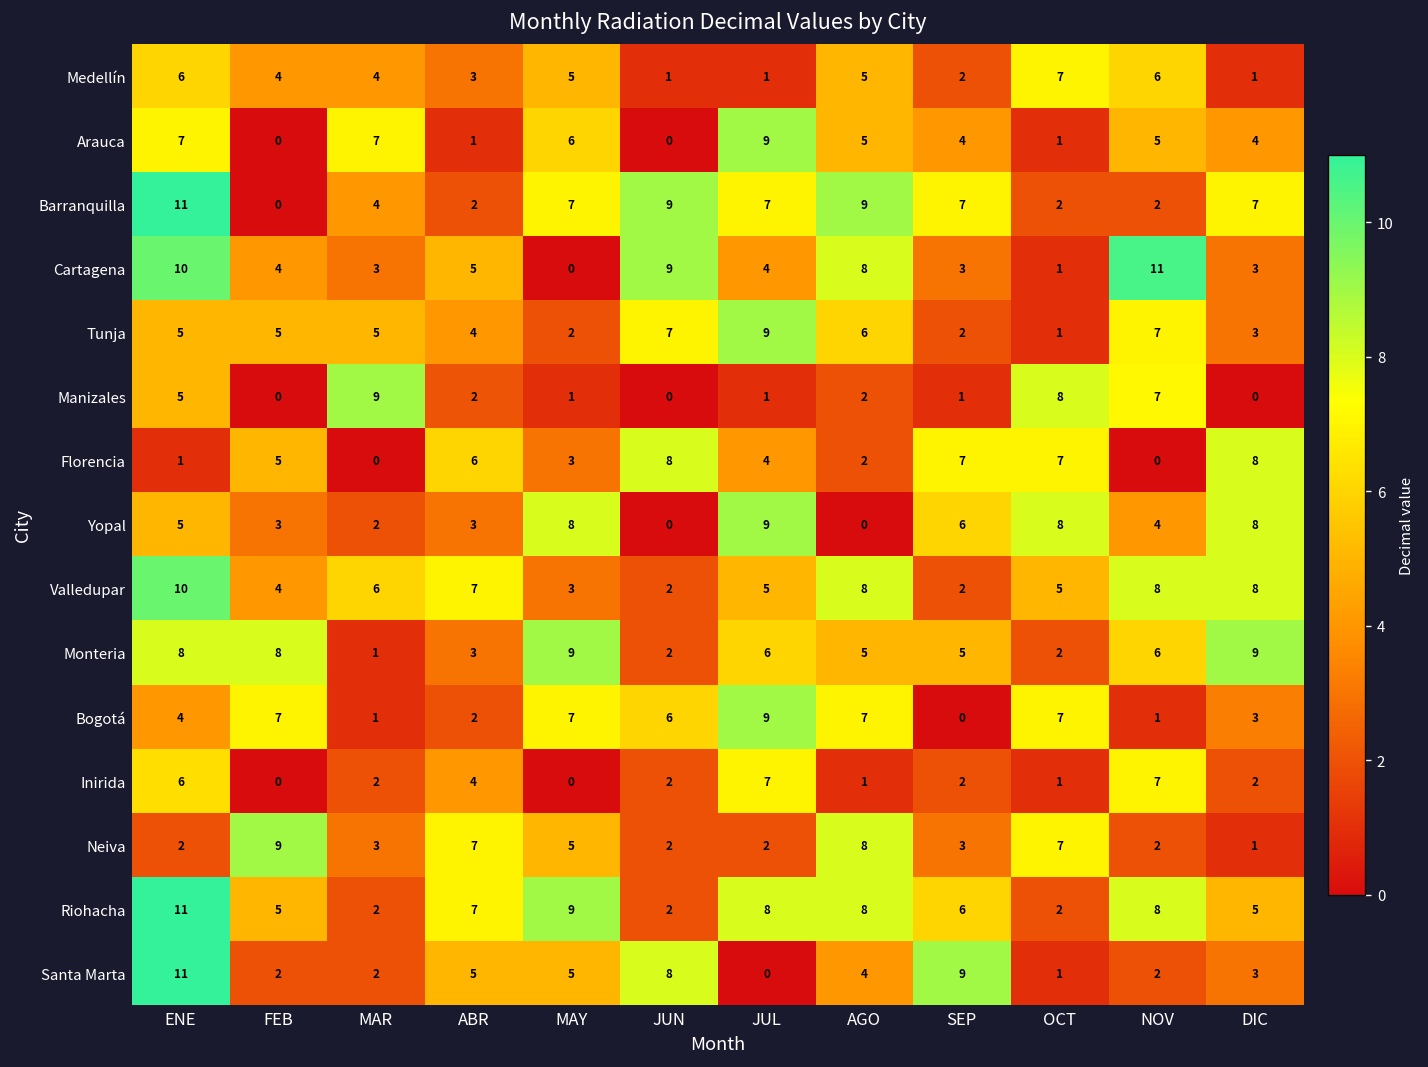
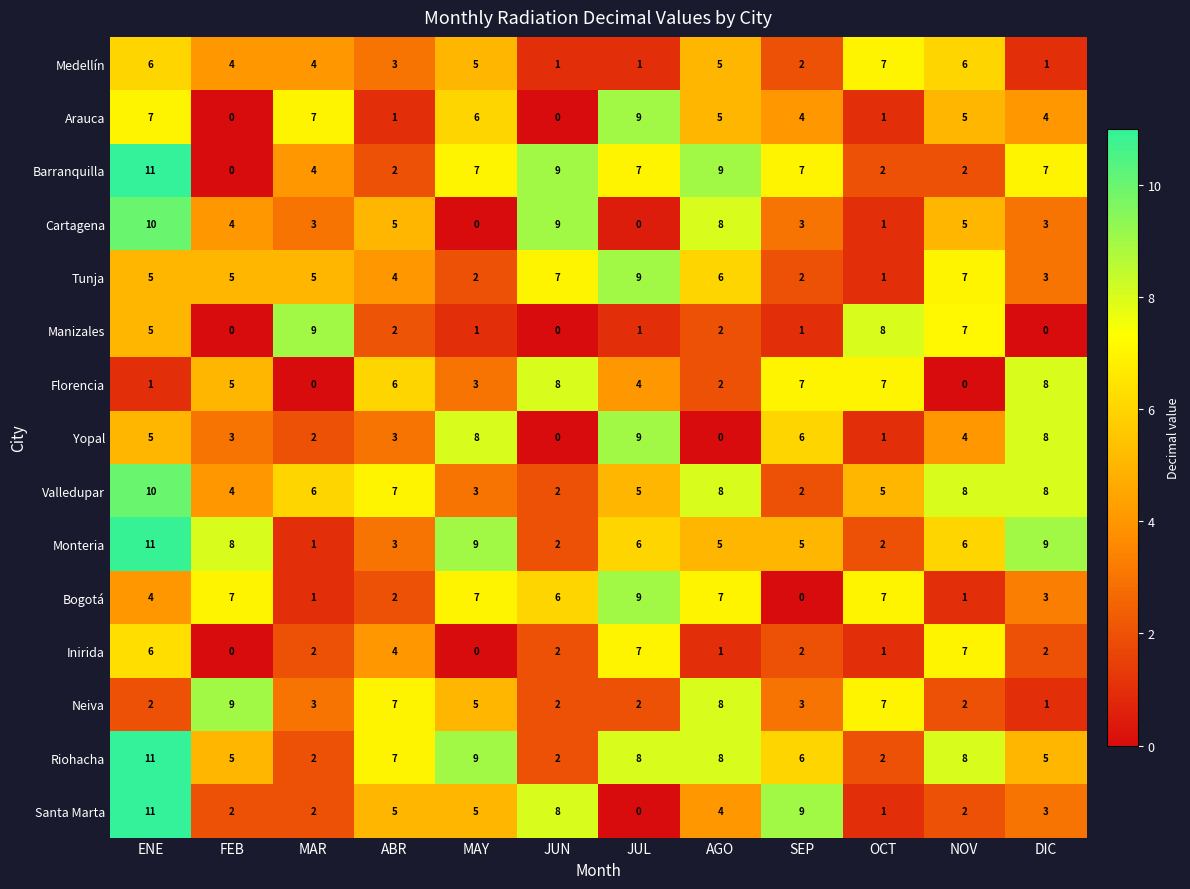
  {
    "Medellín": {
      "ENE": 6,
      "FEB": 4,
      "MAR": 4,
      "ABR": 3,
      "MAY": 5,
      "JUN": 1,
      "JUL": 1,
      "AGO": 5,
      "SEP": 2,
      "OCT": 7,
      "NOV": 6,
      "DIC": 1
    },
    "Arauca": {
      "ENE": 7,
      "FEB": 0,
      "MAR": 7,
      "ABR": 1,
      "MAY": 6,
      "JUN": 0,
      "JUL": 9,
      "AGO": 5,
      "SEP": 4,
      "OCT": 1,
      "NOV": 5,
      "DIC": 4
    },
    "Barranquilla": {
      "ENE": 11,
      "FEB": 0,
      "MAR": 4,
      "ABR": 2,
      "MAY": 7,
      "JUN": 9,
      "JUL": 7,
      "AGO": 9,
      "SEP": 7,
      "OCT": 2,
      "NOV": 2,
      "DIC": 7
    },
    "Cartagena": {
      "ENE": 10,
      "FEB": 4,
      "MAR": 3,
      "ABR": 5,
      "MAY": 0,
      "JUN": 9,
-     "JUL": 4,
+     "JUL": 0,
      "AGO": 8,
      "SEP": 3,
      "OCT": 1,
-     "NOV": 11,
+     "NOV": 5,
      "DIC": 3
    },
    "Tunja": {
      "ENE": 5,
      "FEB": 5,
      "MAR": 5,
      "ABR": 4,
      "MAY": 2,
      "JUN": 7,
      "JUL": 9,
      "AGO": 6,
      "SEP": 2,
      "OCT": 1,
      "NOV": 7,
      "DIC": 3
    },
    "Manizales": {
      "ENE": 5,
      "FEB": 0,
      "MAR": 9,
      "ABR": 2,
      "MAY": 1,
      "JUN": 0,
      "JUL": 1,
      "AGO": 2,
      "SEP": 1,
      "OCT": 8,
      "NOV": 7,
      "DIC": 0
    },
    "Florencia": {
      "ENE": 1,
      "FEB": 5,
      "MAR": 0,
      "ABR": 6,
      "MAY": 3,
      "JUN": 8,
      "JUL": 4,
      "AGO": 2,
      "SEP": 7,
      "OCT": 7,
      "NOV": 0,
      "DIC": 8
    },
    "Yopal": {
      "ENE": 5,
      "FEB": 3,
      "MAR": 2,
      "ABR": 3,
      "MAY": 8,
      "JUN": 0,
      "JUL": 9,
      "AGO": 0,
      "SEP": 6,
-     "OCT": 8,
+     "OCT": 1,
      "NOV": 4,
      "DIC": 8
    },
    "Valledupar": {
      "ENE": 10,
      "FEB": 4,
      "MAR": 6,
      "ABR": 7,
      "MAY": 3,
      "JUN": 2,
      "JUL": 5,
      "AGO": 8,
      "SEP": 2,
      "OCT": 5,
      "NOV": 8,
      "DIC": 8
    },
    "Monteria": {
-     "ENE": 8,
+     "ENE": 11,
      "FEB": 8,
      "MAR": 1,
      "ABR": 3,
      "MAY": 9,
      "JUN": 2,
      "JUL": 6,
      "AGO": 5,
      "SEP": 5,
      "OCT": 2,
      "NOV": 6,
      "DIC": 9
    },
    "Bogotá": {
      "ENE": 4,
      "FEB": 7,
      "MAR": 1,
      "ABR": 2,
      "MAY": 7,
      "JUN": 6,
      "JUL": 9,
      "AGO": 7,
      "SEP": 0,
      "OCT": 7,
      "NOV": 1,
      "DIC": 3
    },
    "Inirida": {
      "ENE": 6,
      "FEB": 0,
      "MAR": 2,
      "ABR": 4,
      "MAY": 0,
      "JUN": 2,
      "JUL": 7,
      "AGO": 1,
      "SEP": 2,
      "OCT": 1,
      "NOV": 7,
      "DIC": 2
    },
    "Neiva": {
      "ENE": 2,
      "FEB": 9,
      "MAR": 3,
      "ABR": 7,
      "MAY": 5,
      "JUN": 2,
      "JUL": 2,
      "AGO": 8,
      "SEP": 3,
      "OCT": 7,
      "NOV": 2,
      "DIC": 1
    },
    "Riohacha": {
      "ENE": 11,
      "FEB": 5,
      "MAR": 2,
      "ABR": 7,
      "MAY": 9,
      "JUN": 2,
      "JUL": 8,
      "AGO": 8,
      "SEP": 6,
      "OCT": 2,
      "NOV": 8,
      "DIC": 5
    },
    "Santa Marta": {
      "ENE": 11,
      "FEB": 2,
      "MAR": 2,
      "ABR": 5,
      "MAY": 5,
      "JUN": 8,
      "JUL": 0,
      "AGO": 4,
      "SEP": 9,
      "OCT": 1,
      "NOV": 2,
      "DIC": 3
    }
  }
